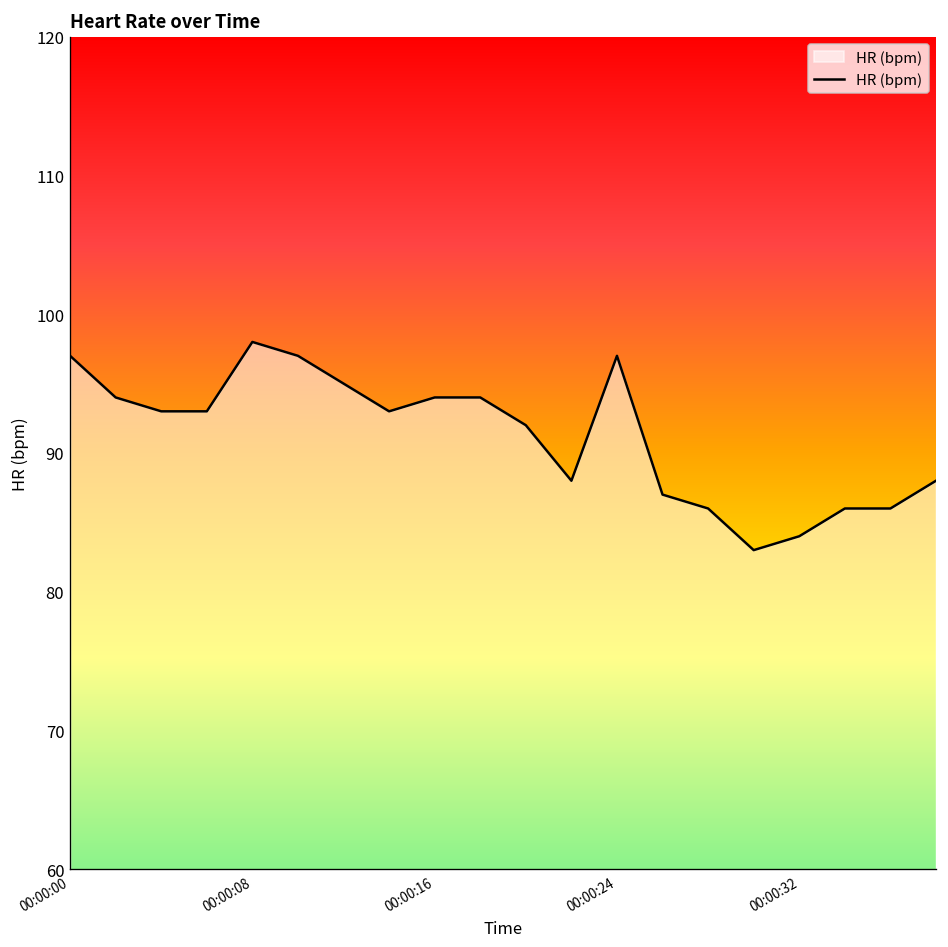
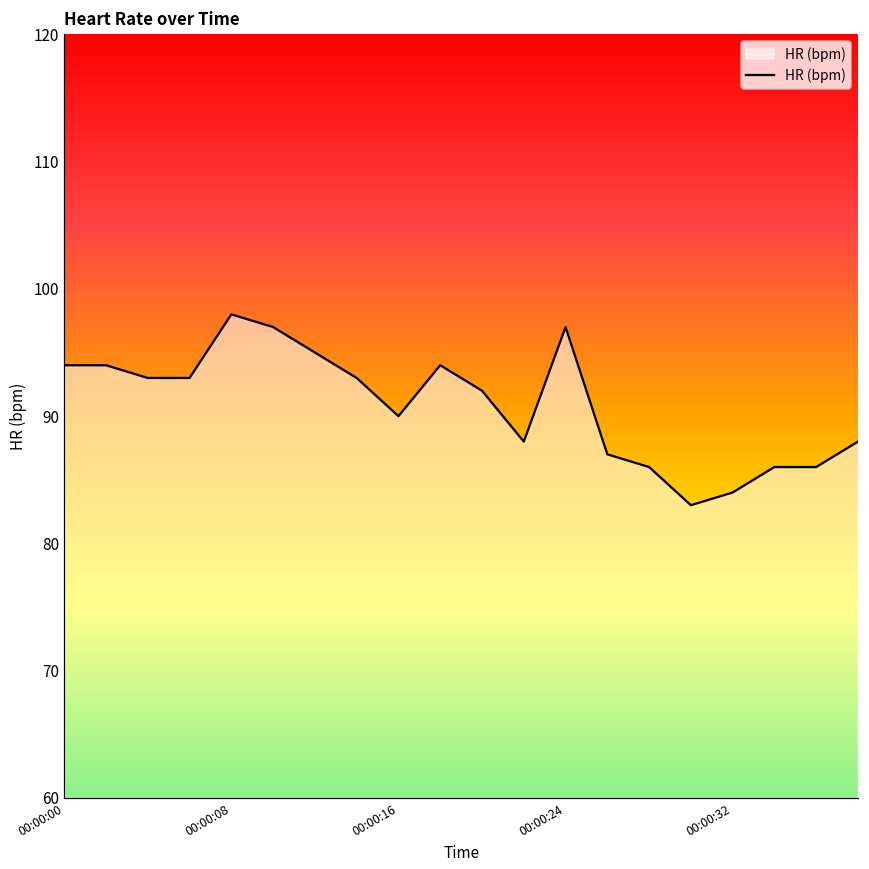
  {
-   "00:00:00": 97,
+   "00:00:00": 94,
    "00:00:08": 98,
-   "00:00:16": 94,
+   "00:00:16": 90,
    "00:00:24": 97,
    "00:00:32": 84
  }
